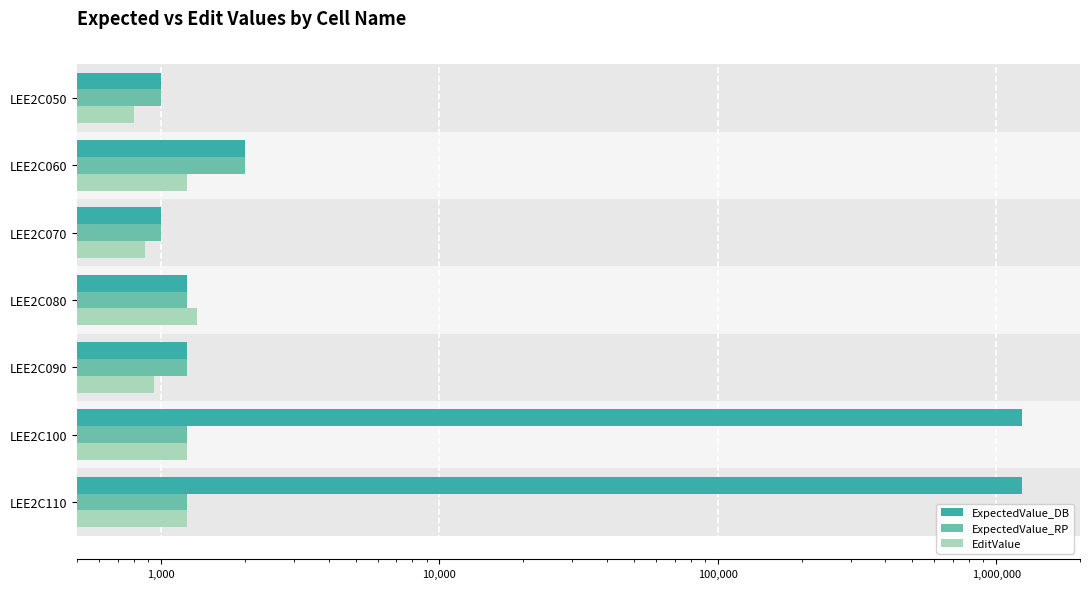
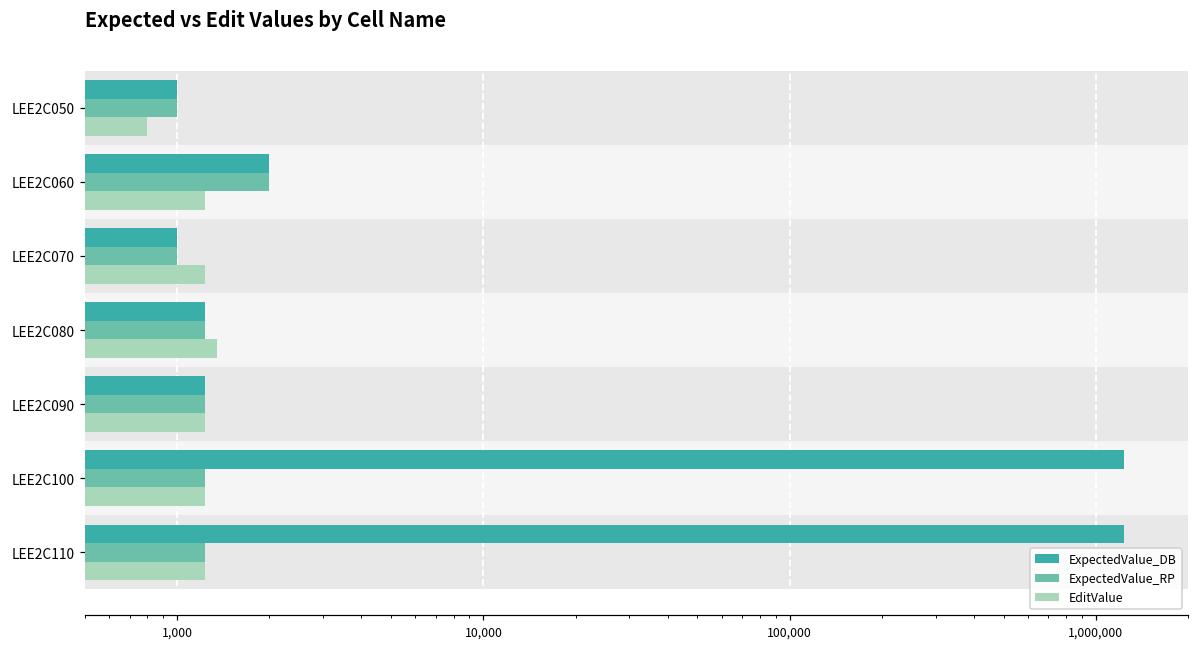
  {
    "EditValue": {
-     "LEE2C070": "880",
-     "LEE2C090": "950"
+     "LEE2C070": "1,200",
+     "LEE2C090": "1,200"
    }
  }
